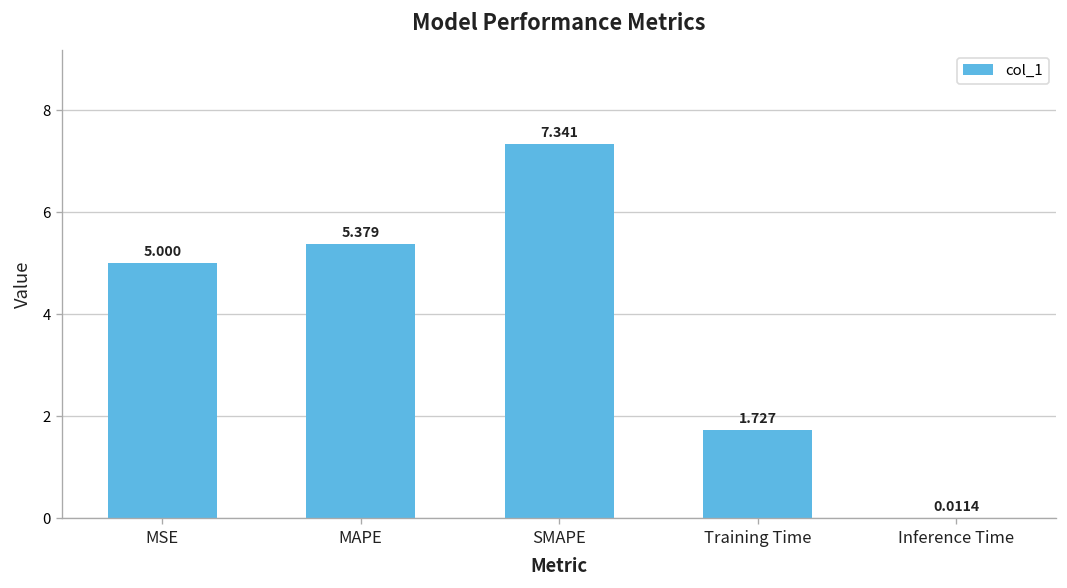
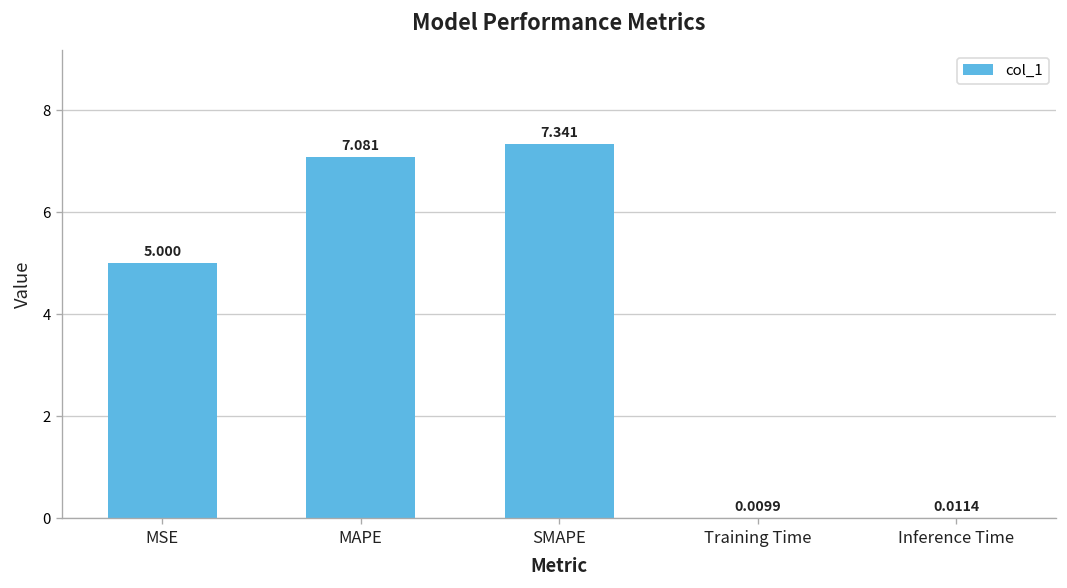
  {
    "MSE": 5.000,
-   "MAPE": 5.379,
+   "MAPE": 7.081,
    "SMAPE": 7.341,
-   "Training Time": 1.727,
+   "Training Time": 0.0099,
    "Inference Time": 0.0114
  }
